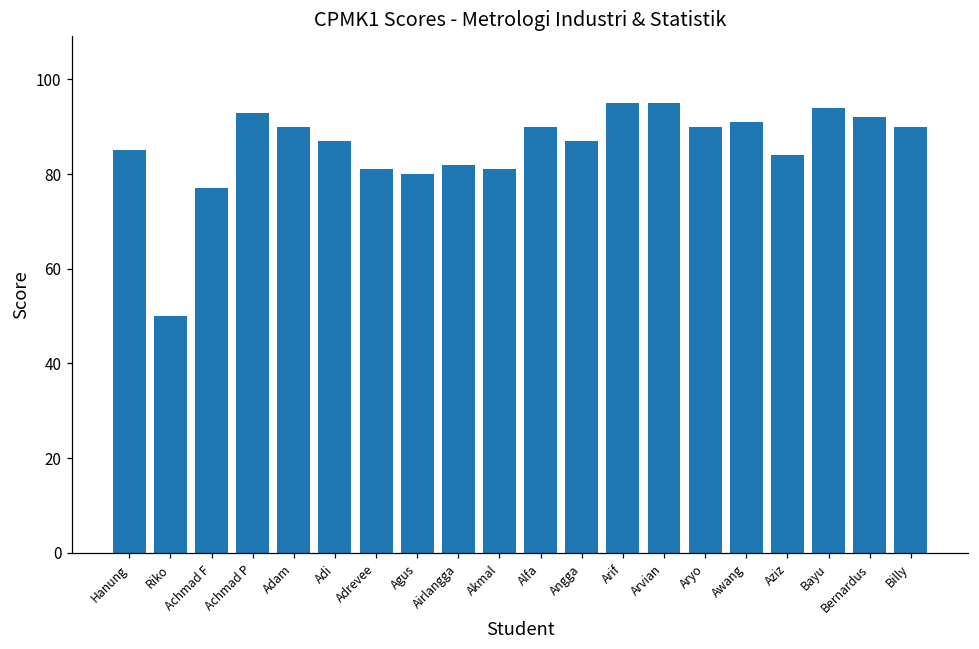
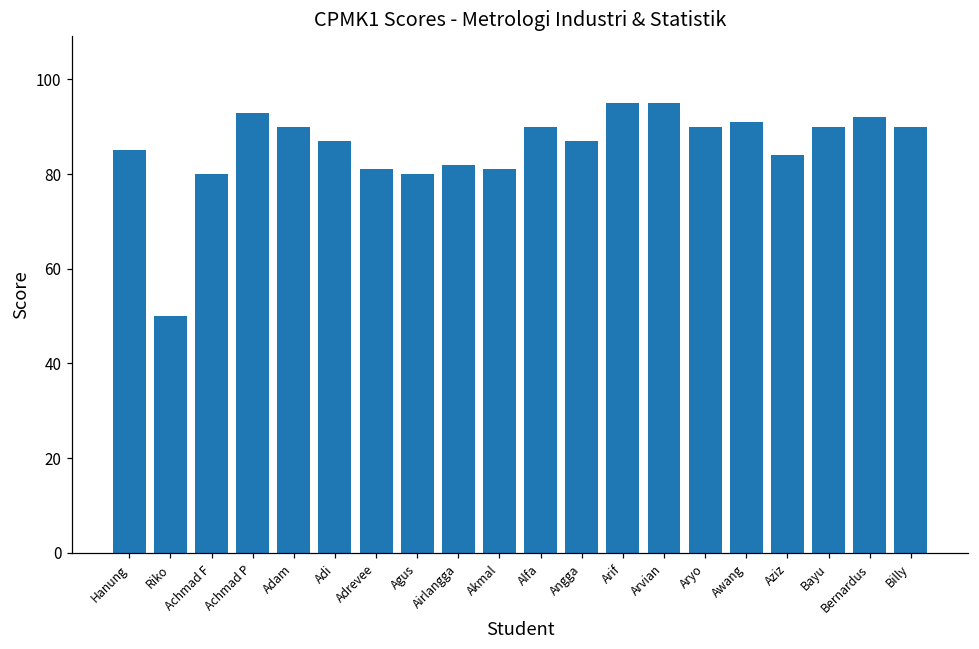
  {
    "Hanung": 85,
    "Riko": 50,
-   "Achmad F": 77,
+   "Achmad F": 80,
    "Achmad P": 93,
    "Adam": 90,
    "Adi": 87,
    "Adrevee": 81,
    "Agus": 80,
    "Airlangga": 82,
    "Akmal": 81,
    "Alfa": 90,
    "Angga": 87,
    "Arif": 95,
    "Arvian": 95,
    "Aryo": 90,
    "Awang": 91,
    "Aziz": 84,
-   "Bayu": 94,
+   "Bayu": 90,
    "Bernardus": 92,
    "Billy": 90
  }
